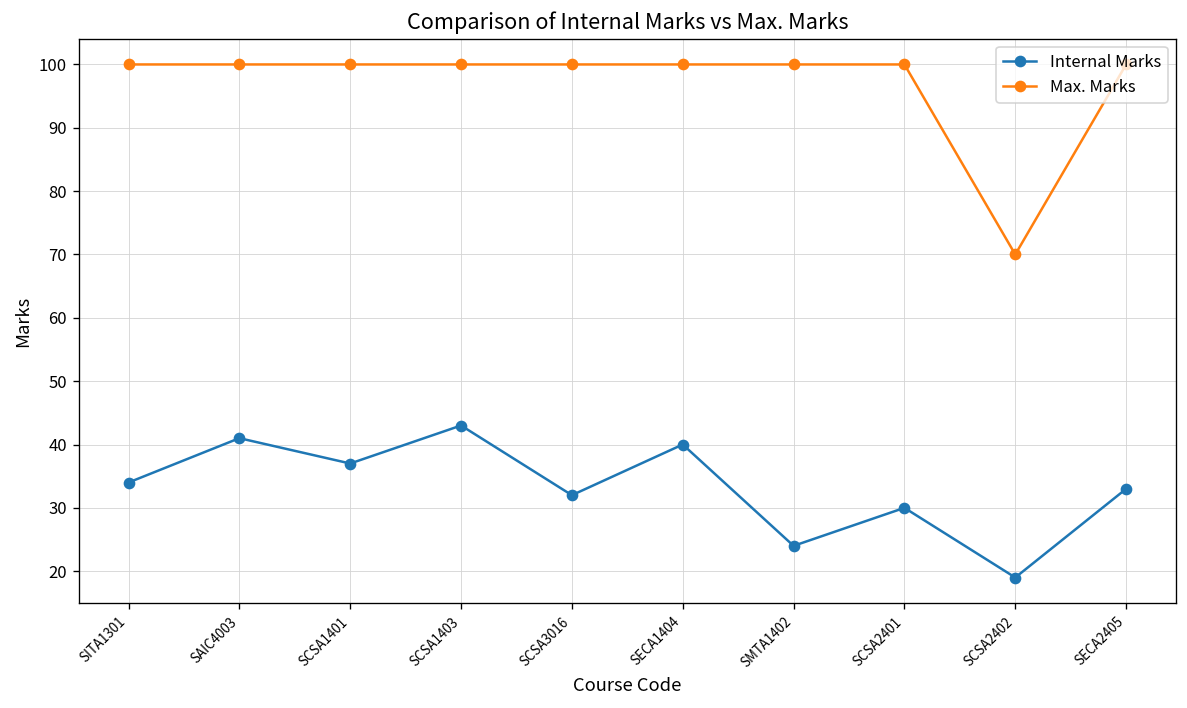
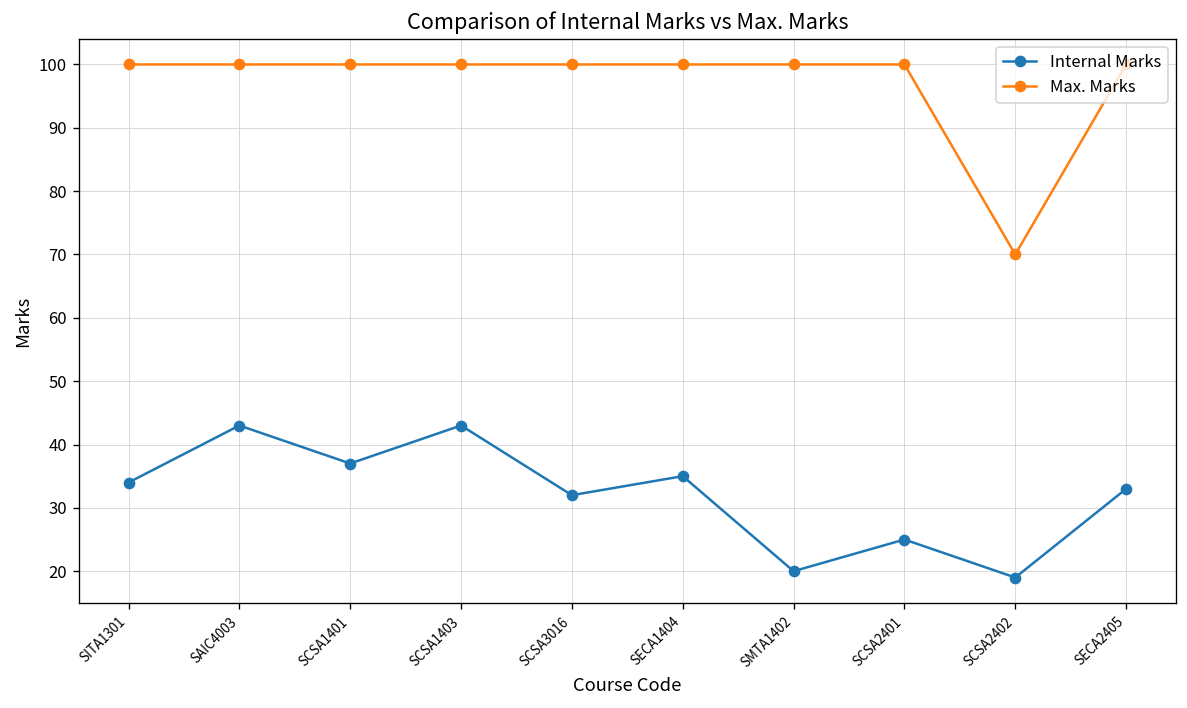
  {
    "Internal Marks": {
      "SITA1301": 34,
-     "SAIC4003": 41,
+     "SAIC4003": 43,
      "SCSA1401": 37,
      "SCSA1403": 43,
      "SCSA3016": 32,
-     "SECA1404": 40,
-     "SMTA1402": 24,
-     "SCSA2401": 30,
+     "SECA1404": 35,
+     "SMTA1402": 20,
+     "SCSA2401": 25,
      "SCSA2402": 19,
      "SECA2405": 33
    },
    "Max. Marks": {
      "SITA1301": 100,
      "SAIC4003": 100,
      "SCSA1401": 100,
      "SCSA1403": 100,
      "SCSA3016": 100,
      "SECA1404": 100,
      "SMTA1402": 100,
      "SCSA2401": 100,
      "SCSA2402": 70
    }
  }
